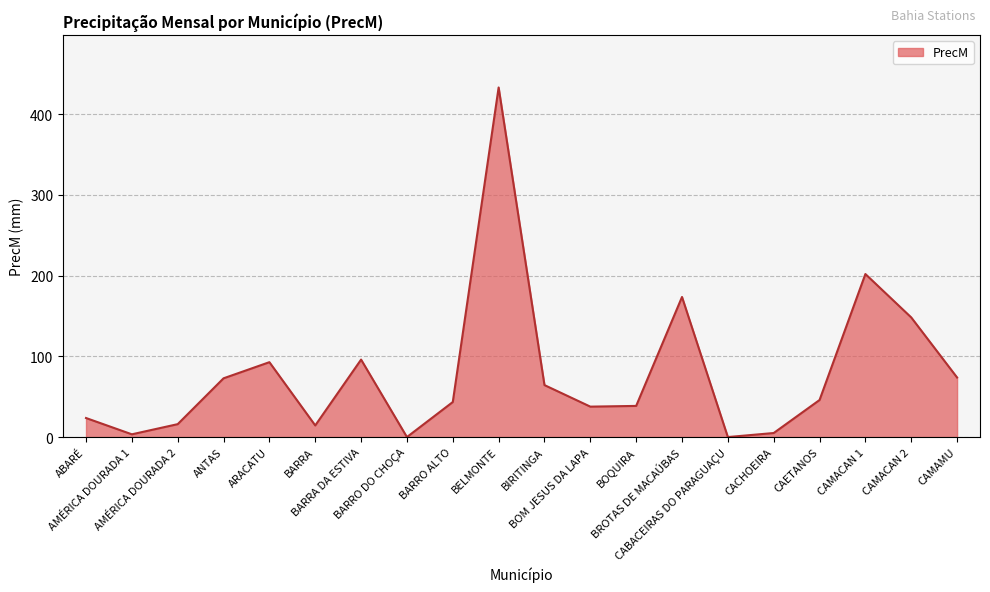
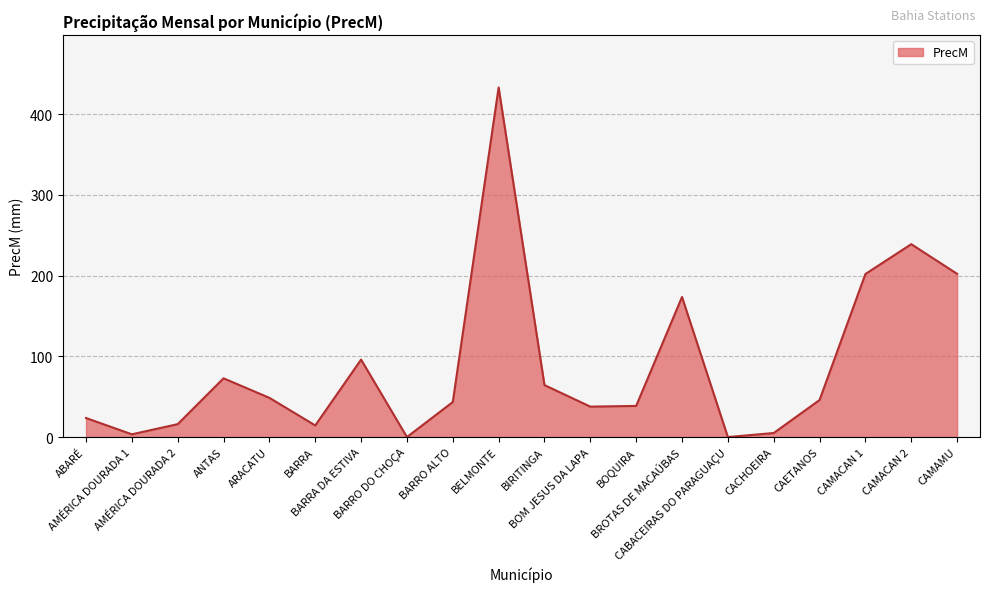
  {
    "ABARÉ": 20,
    "AMÉRICA DOURADA 1": 0,
    "AMÉRICA DOURADA 2": 20,
    "ANTAS": 70,
-   "ARACATU": 90,
+   "ARACATU": 50,
    "BARRA": 10,
    "BARRA DA ESTIVA": 100,
    "BARRO DO CHOÇA": 0,
    "BARRO ALTO": 40,
    "BELMONTE": 430,
    "BIRITINGA": 60,
    "BOM JESUS DA LAPA": 40,
    "BOQUIRA": 40,
    "BROTAS DE MACAÚBAS": 170,
    "CABACEIRAS DO PARAGUAÇU": 0,
    "CACHOEIRA": 10,
    "CAETANOS": 50,
    "CAMACAN 1": 200,
-   "CAMACAN 2": 150,
-   "CAMAMU": 70
+   "CAMACAN 2": 240,
+   "CAMAMU": 200
  }
